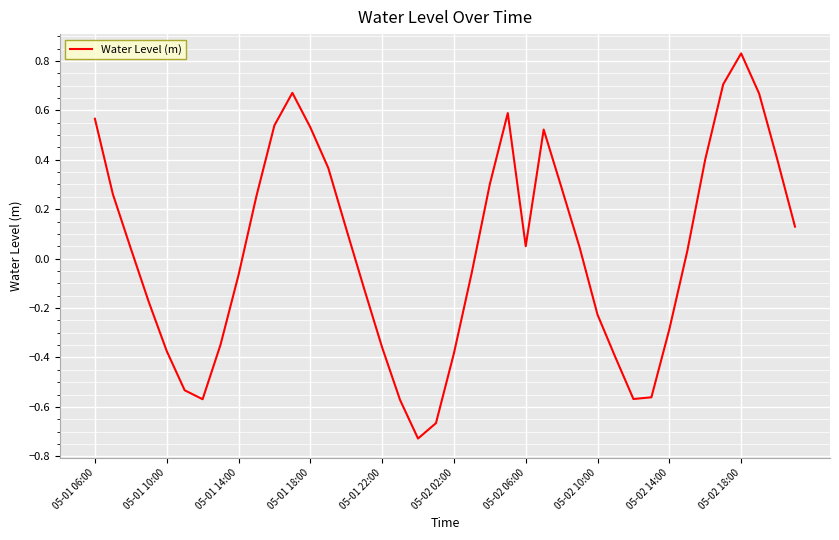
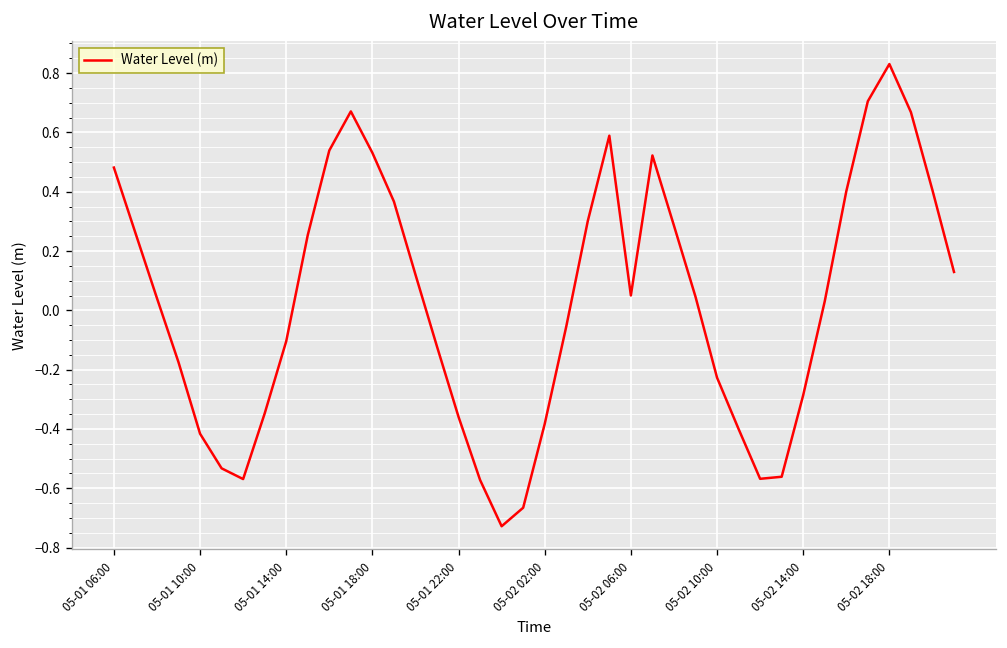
  {
-   "05-01 06:00": 0.57,
-   "05-01 10:00": -0.37,
-   "05-01 14:00": -0.07,
+   "05-01 06:00": 0.48,
+   "05-01 10:00": -0.42,
+   "05-01 14:00": -0.10,
    "05-01 18:00": 0.53,
    "05-01 22:00": -0.36,
    "05-02 02:00": -0.38,
    "05-02 06:00": 0.05,
    "05-02 10:00": -0.23,
    "05-02 14:00": -0.29,
    "05-02 18:00": 0.83
  }
